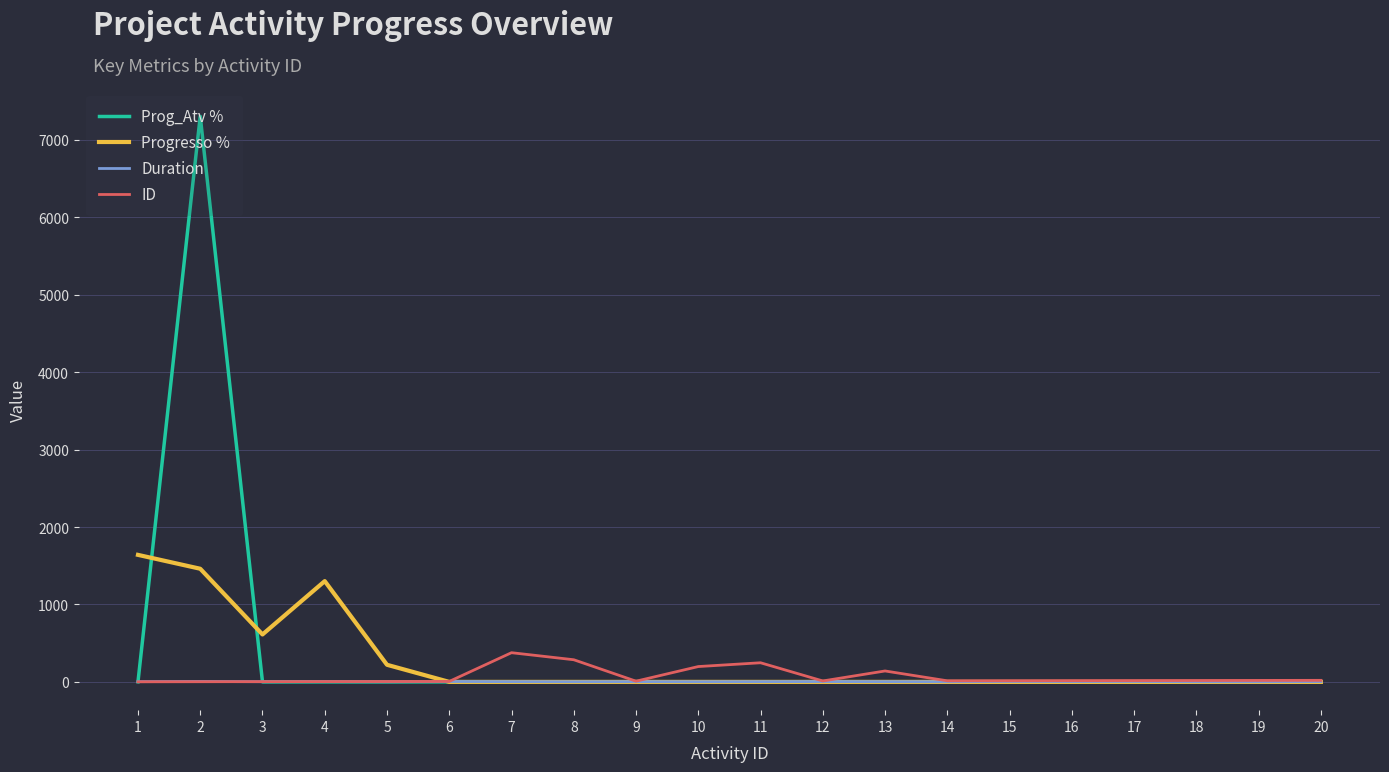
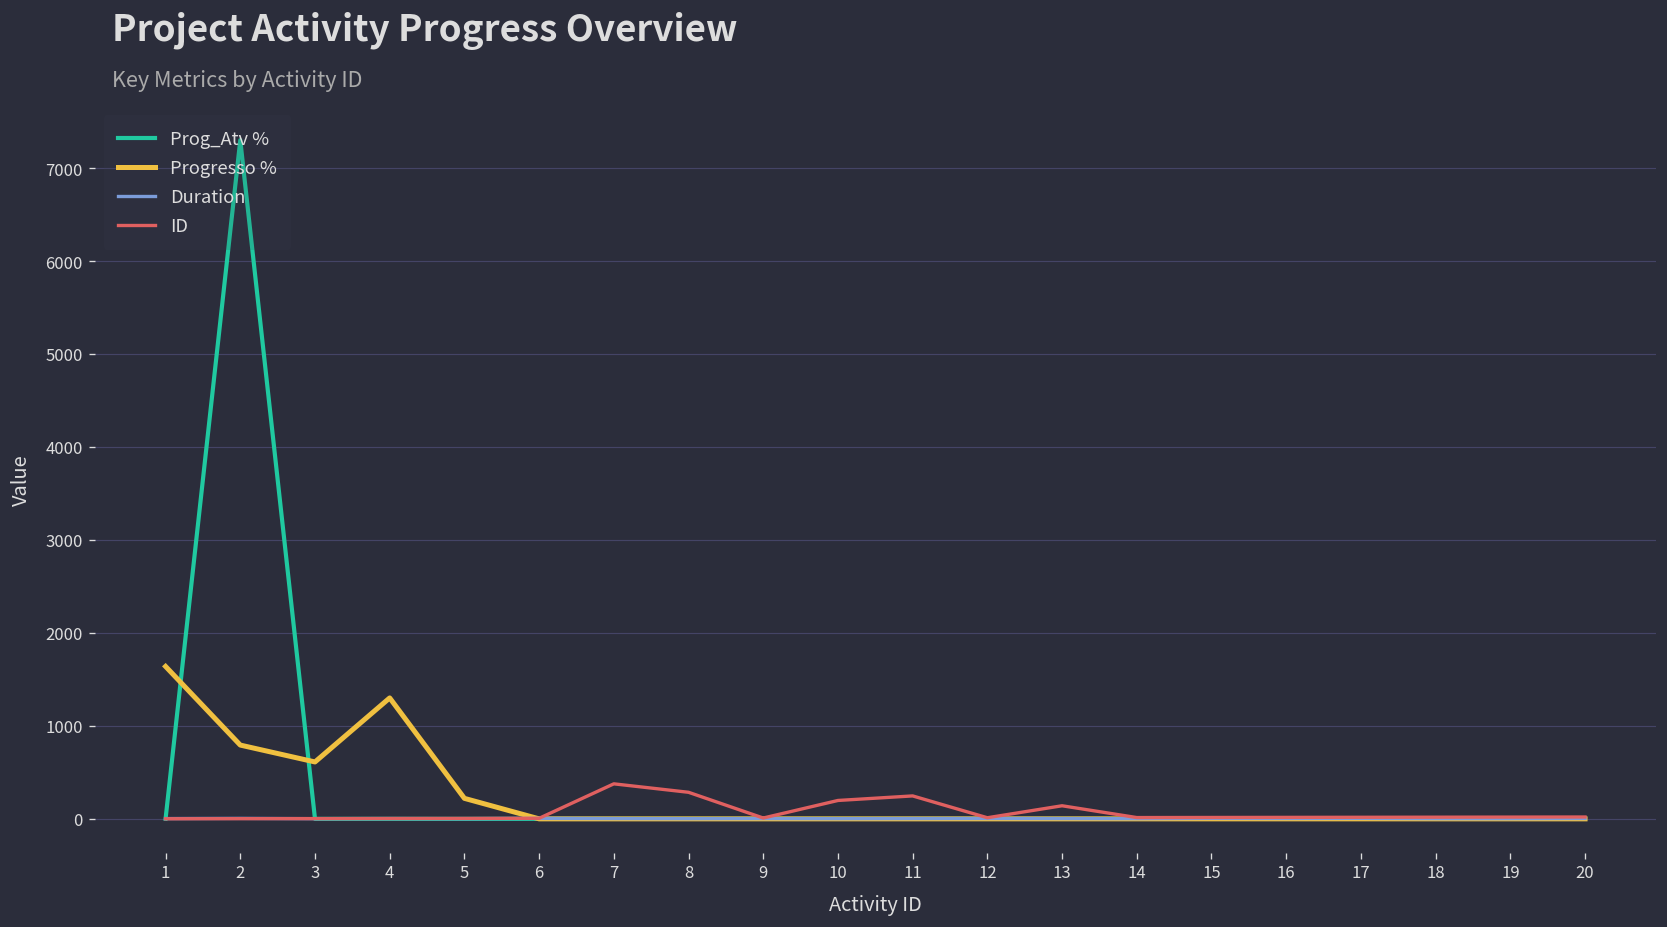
  {
    "Progresso %": {
      "1": 1600,
-     "2": 1500,
+     "2": 800,
      "3": 600,
      "4": 1300,
      "5": 200
    },
    "ID": {
      "7": 400,
      "8": 300,
      "10": 200,
      "11": 200,
      "13": 100
    }
  }
